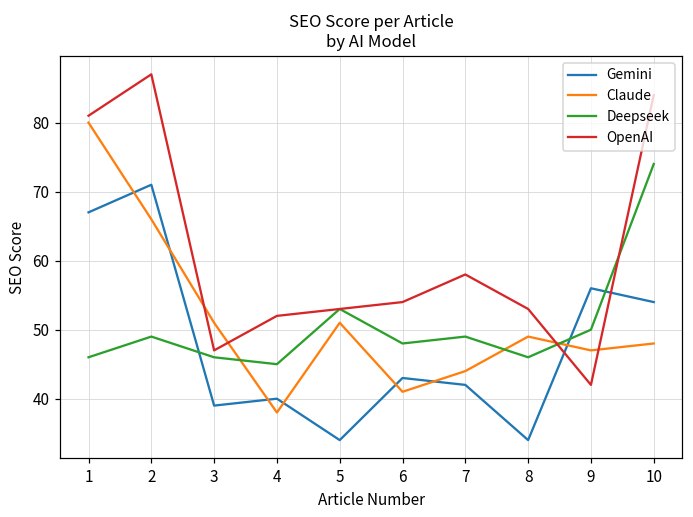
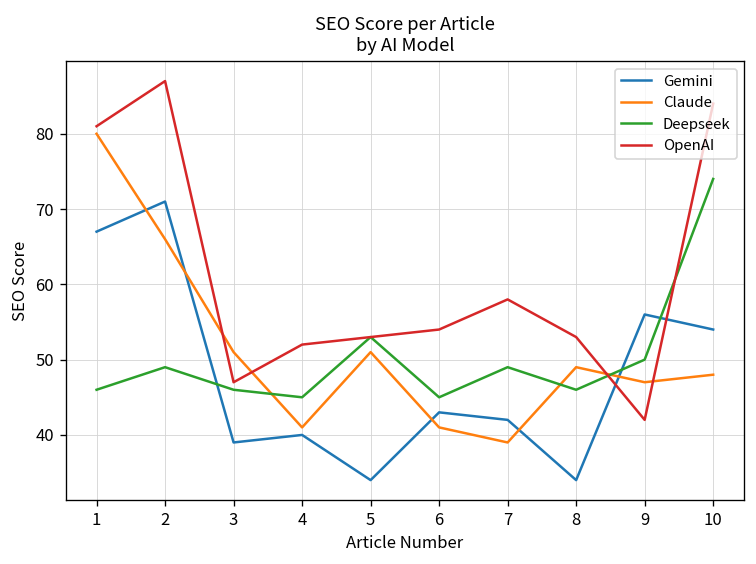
  {
    "Gemini": {
      "1": 67,
      "2": 71,
      "3": 39,
      "4": 40,
      "5": 34,
      "6": 43,
      "7": 42,
      "8": 34,
      "9": 56,
      "10": 54
    },
    "Claude": {
      "1": 80,
      "2": 66,
      "3": 51,
-     "4": 38,
+     "4": 41,
      "5": 51,
      "6": 41,
-     "7": 44,
+     "7": 39,
      "8": 49,
      "9": 47,
      "10": 48
    },
    "Deepseek": {
      "1": 46,
      "2": 49,
      "3": 46,
      "4": 45,
-     "6": 48,
+     "6": 45,
      "7": 49,
      "8": 46,
      "9": 50,
      "10": 74
    },
    "OpenAI": {
      "1": 81,
      "2": 87,
      "3": 47,
      "4": 52,
      "6": 54,
      "7": 58,
      "8": 53,
      "9": 42
    }
  }
